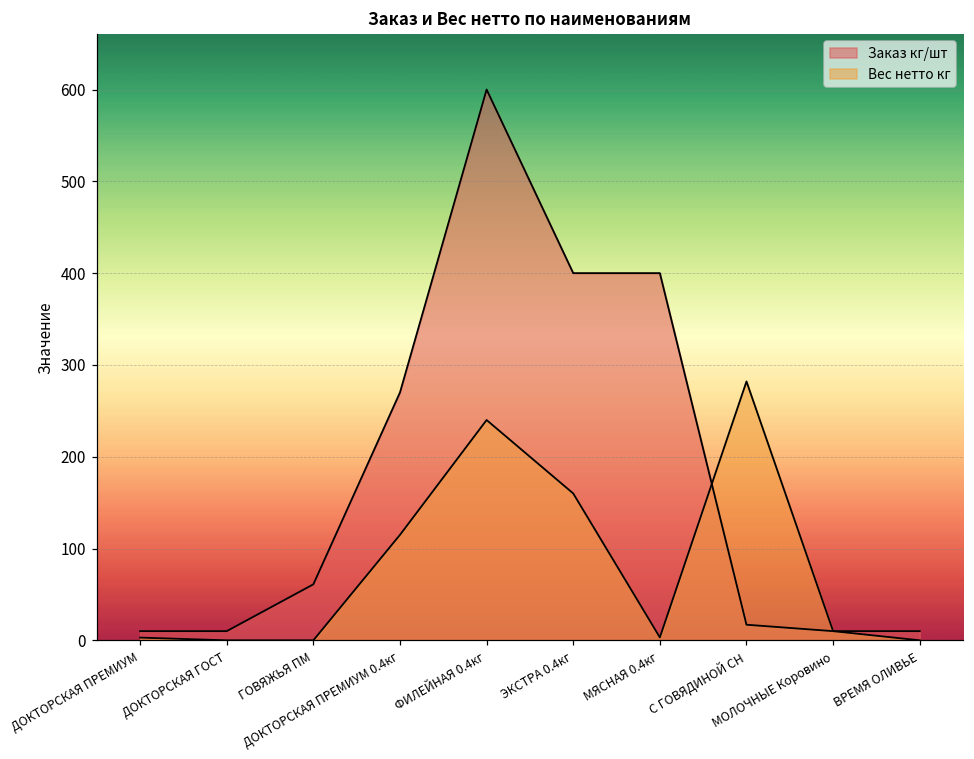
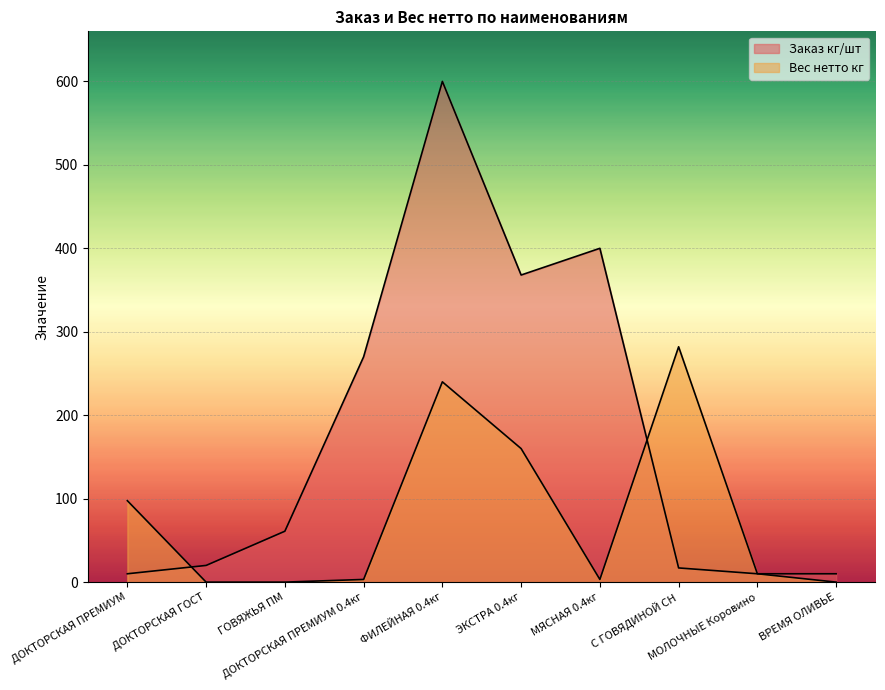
  {
    "Заказ кг/шт": {
      "ДОКТОРСКАЯ ПРЕМИУМ": 10,
-     "ДОКТОРСКАЯ ГОСТ": 10,
+     "ДОКТОРСКАЯ ГОСТ": 20,
      "ГОВЯЖЬЯ ПМ": 60,
      "ДОКТОРСКАЯ ПРЕМИУМ 0.4кг": 270,
      "ФИЛЕЙНАЯ 0.4кг": 600,
-     "ЭКСТРА 0.4кг": 400,
+     "ЭКСТРА 0.4кг": 370,
      "МЯСНАЯ 0.4кг": 400,
      "С ГОВЯДИНОЙ СН": 20,
      "ВРЕМЯ ОЛИВЬЕ": 10
    },
    "Вес нетто кг": {
-     "ДОКТОРСКАЯ ПРЕМИУМ": 0,
+     "ДОКТОРСКАЯ ПРЕМИУМ": 100,
      "ДОКТОРСКАЯ ГОСТ": 0,
      "ГОВЯЖЬЯ ПМ": 0,
-     "ДОКТОРСКАЯ ПРЕМИУМ 0.4кг": 110,
+     "ДОКТОРСКАЯ ПРЕМИУМ 0.4кг": 0,
      "ФИЛЕЙНАЯ 0.4кг": 240,
      "ЭКСТРА 0.4кг": 160,
      "МЯСНАЯ 0.4кг": 0,
      "С ГОВЯДИНОЙ СН": 280,
      "ВРЕМЯ ОЛИВЬЕ": 0
    }
  }
